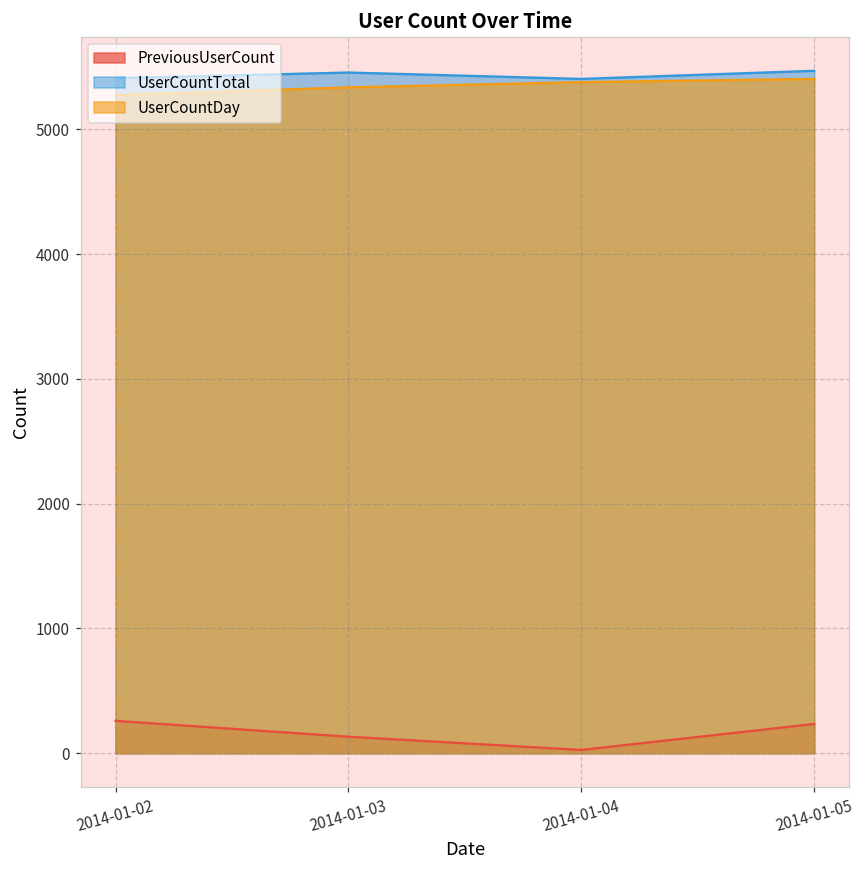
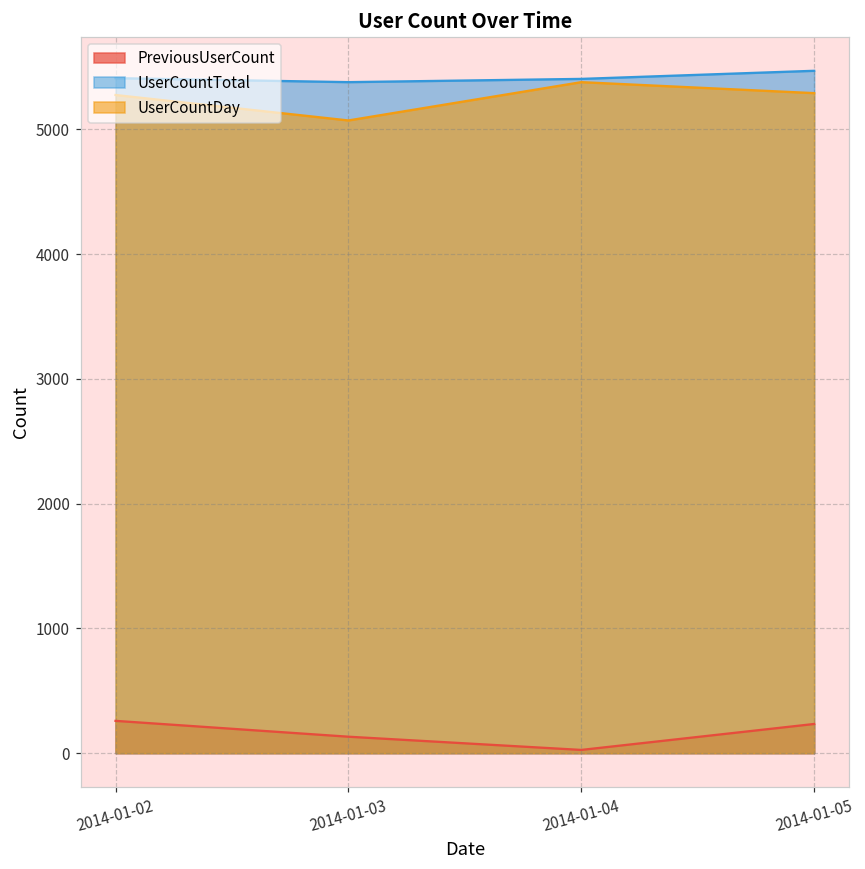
  {
    "PreviousUserCount": {
      "2014-01-02": 260,
      "2014-01-03": 130,
      "2014-01-04": 30,
      "2014-01-05": 230
    },
    "UserCountTotal": {
-     "2014-01-03": 5460,
+     "2014-01-03": 5380,
      "2014-01-04": 5400,
      "2014-01-05": 5470
    },
    "UserCountDay": {
-     "2014-01-03": 5340,
+     "2014-01-03": 5070,
      "2014-01-04": 5380,
-     "2014-01-05": 5400
+     "2014-01-05": 5290
    }
  }
